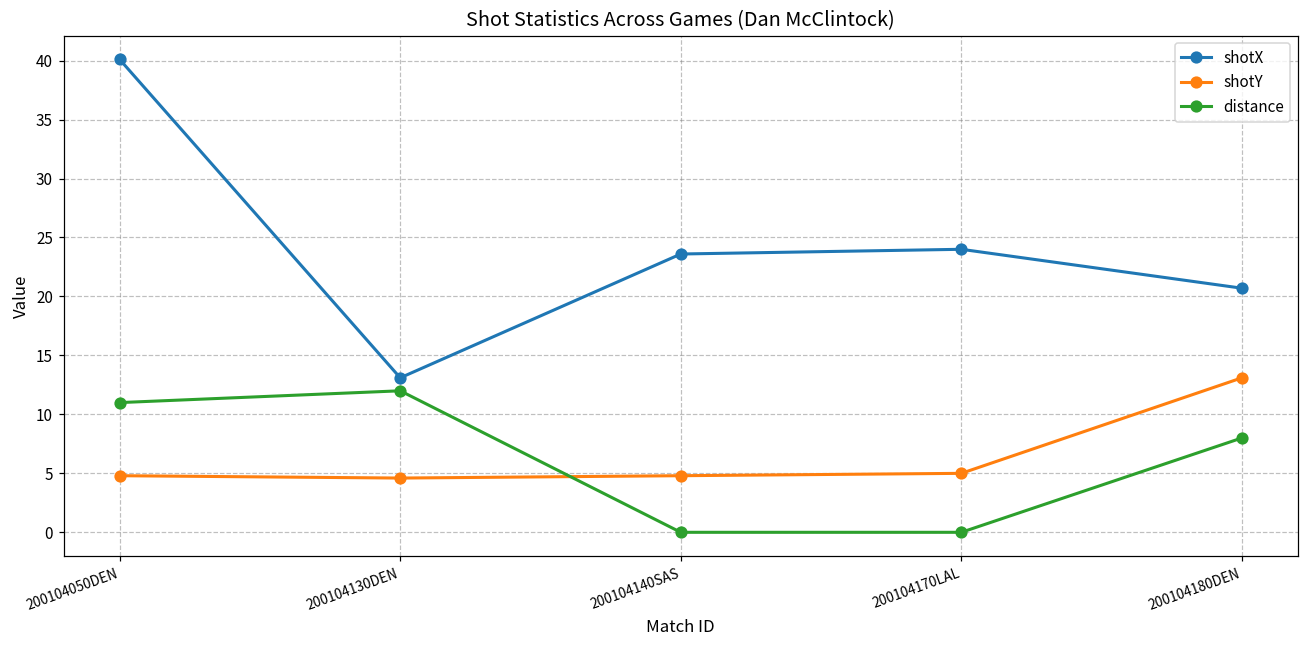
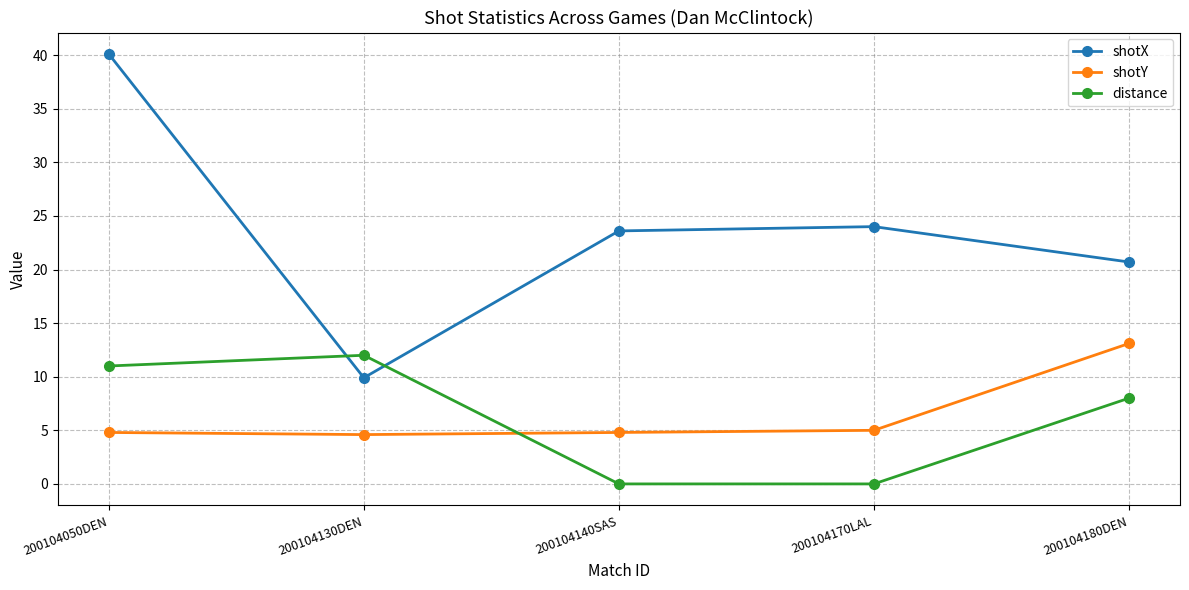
  {
    "shotX": {
      "200104050DEN": 40.1,
-     "200104130DEN": 13.1,
+     "200104130DEN": 9.9,
      "200104140SAS": 23.6,
      "200104170LAL": 24.0,
      "200104180DEN": 20.7
    },
    "shotY": {
      "200104050DEN": 4.8,
      "200104130DEN": 4.6,
      "200104140SAS": 4.8,
      "200104170LAL": 5.0,
      "200104180DEN": 13.1
    },
    "distance": {
      "200104050DEN": 11.0,
      "200104130DEN": 12.0,
      "200104140SAS": 0.0,
      "200104170LAL": 0.0,
      "200104180DEN": 8.0
    }
  }
